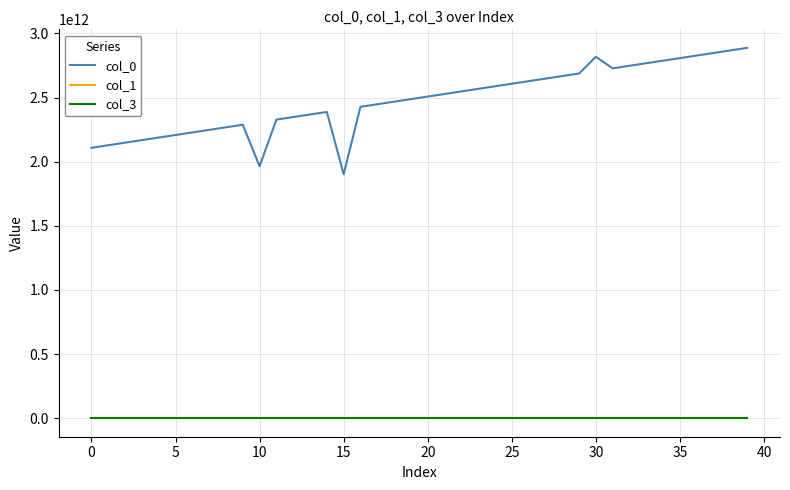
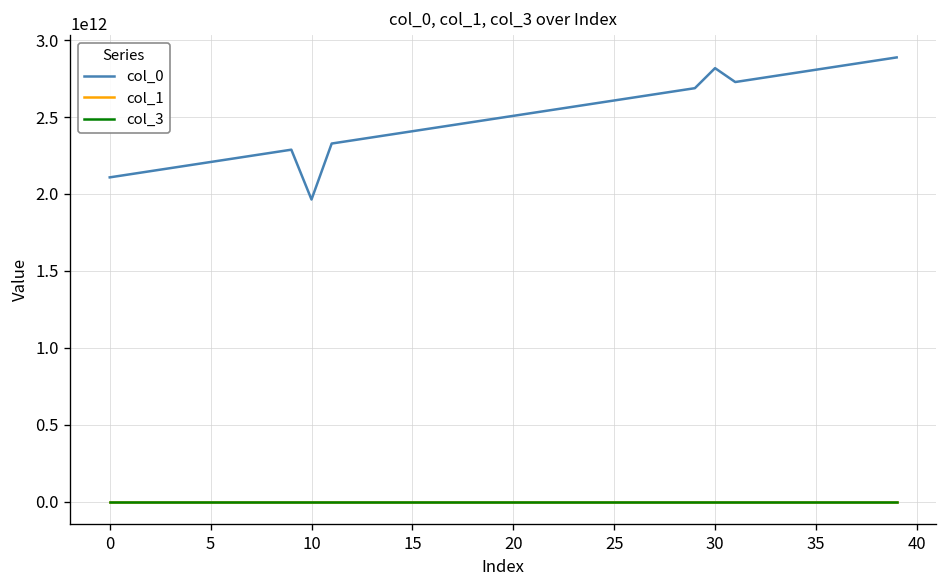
  {
    "col_0": {
      "0": 2110000000000,
      "5": 2210000000000,
      "10": 1960000000000,
-     "15": 1900000000000,
+     "15": 2410000000000,
      "20": 2510000000000,
      "25": 2610000000000,
      "30": 2820000000000,
      "35": 2810000000000
    },
    "col_3": {
      "0": 0,
      "5": 0,
      "10": 0,
      "15": 0,
      "20": 0,
      "25": 0,
      "30": 0,
      "35": 0
    }
  }
